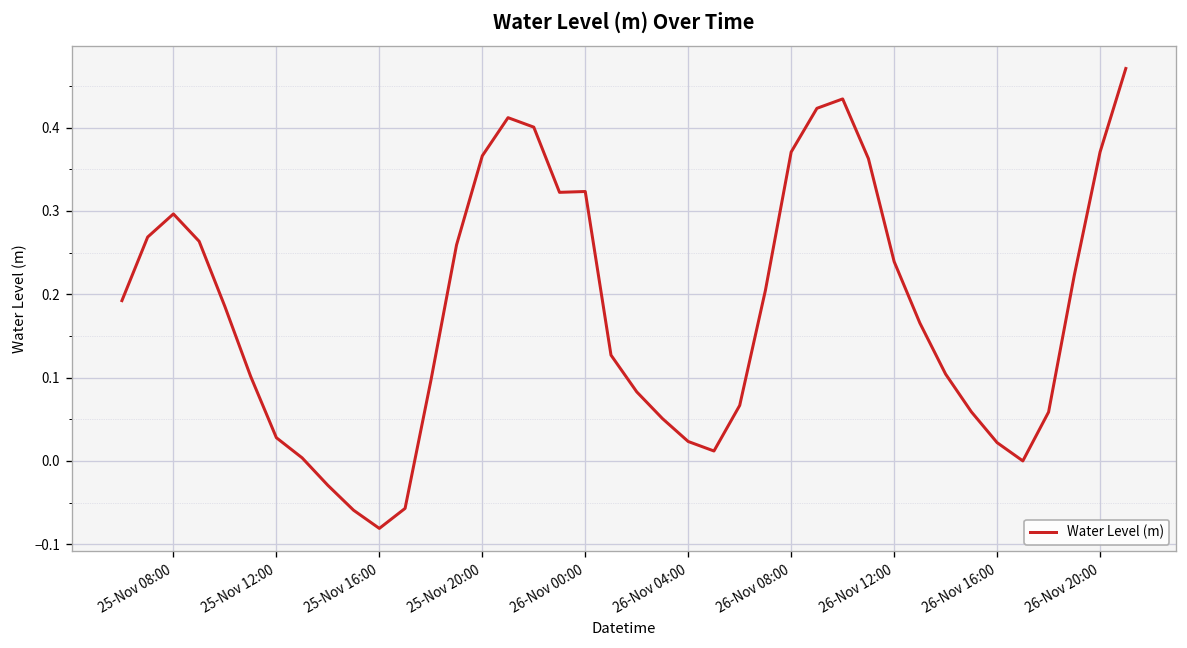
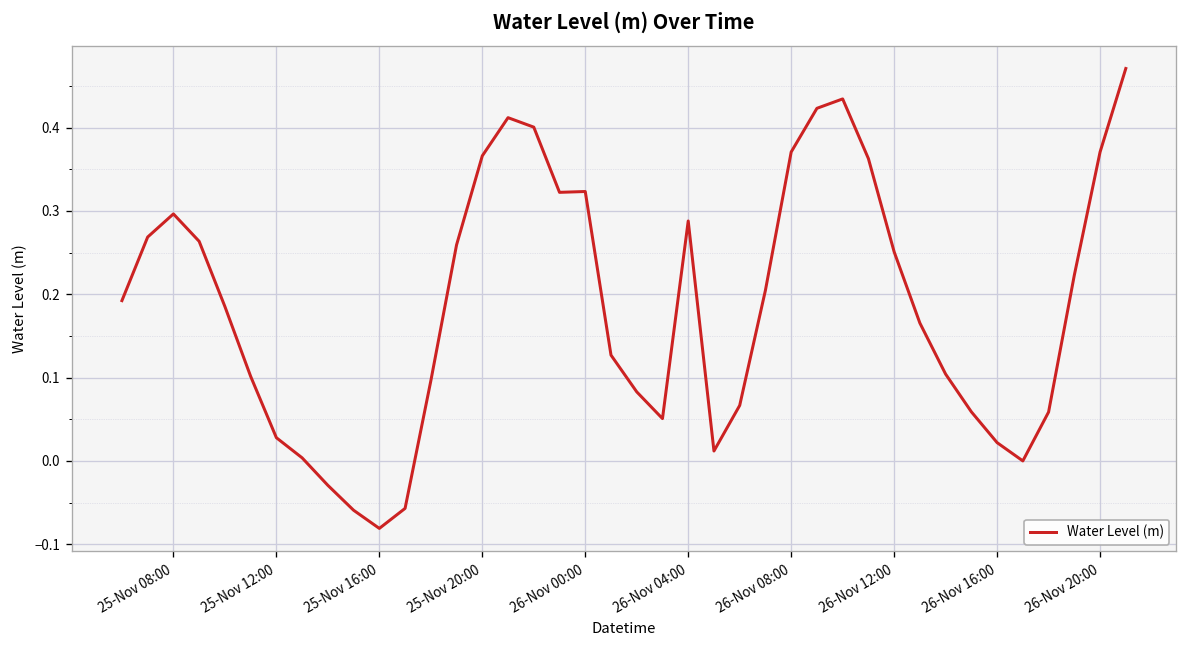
  {
    "25-Nov 08:00": 0.30,
    "25-Nov 12:00": 0.03,
    "25-Nov 16:00": -0.08,
    "25-Nov 20:00": 0.37,
    "26-Nov 00:00": 0.32,
-   "26-Nov 04:00": 0.02,
+   "26-Nov 04:00": 0.29,
    "26-Nov 08:00": 0.37,
-   "26-Nov 12:00": 0.24,
+   "26-Nov 12:00": 0.25,
    "26-Nov 16:00": 0.02,
    "26-Nov 20:00": 0.37
  }
